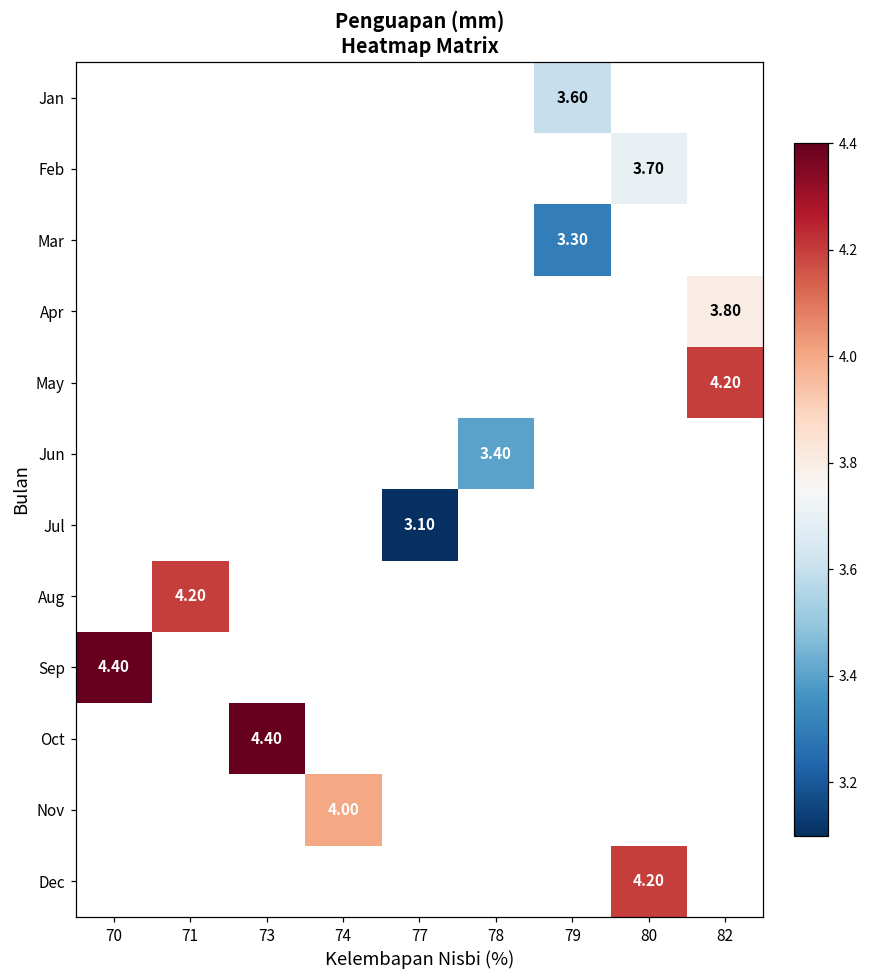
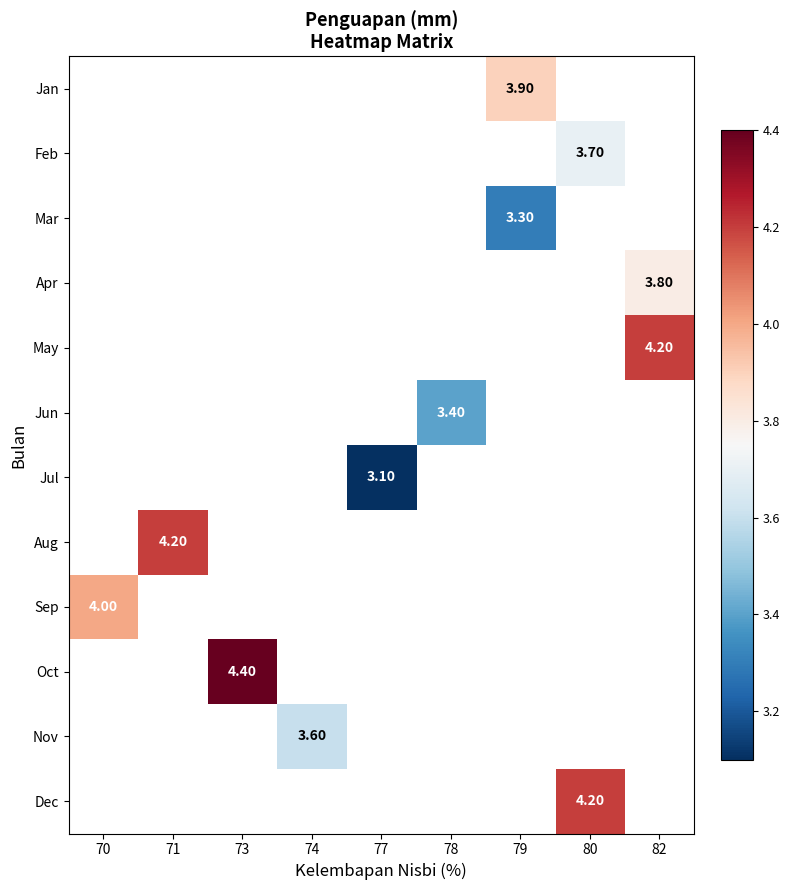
  {
    "Jan": {
-     "79": 3.60
+     "79": 3.90
    },
    "Feb": {
      "80": 3.70
    },
    "Mar": {
      "79": 3.30
    },
    "Apr": {
      "82": 3.80
    },
    "May": {
      "82": 4.20
    },
    "Jun": {
      "78": 3.40
    },
    "Jul": {
      "77": 3.10
    },
    "Aug": {
      "71": 4.20
    },
    "Sep": {
-     "70": 4.40
+     "70": 4.00
    },
    "Oct": {
      "73": 4.40
    },
    "Nov": {
-     "74": 4.00
+     "74": 3.60
    },
    "Dec": {
      "80": 4.20
    }
  }
